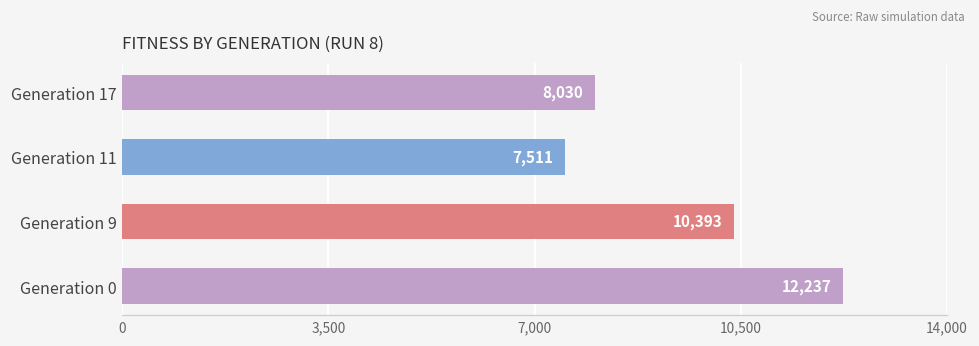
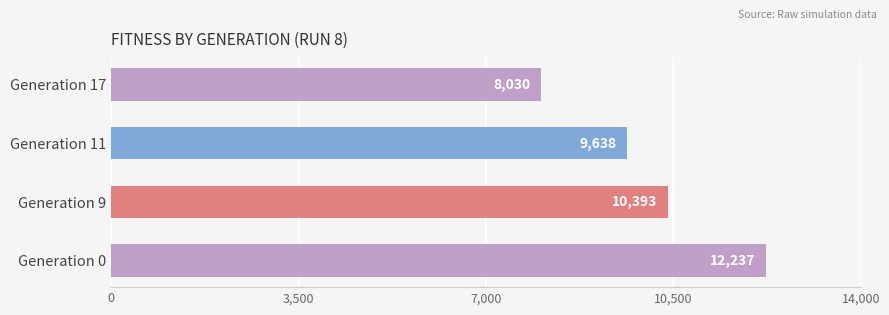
  {
    "Generation 17": "8,030",
-   "Generation 11": "7,511",
+   "Generation 11": "9,638",
    "Generation 9": "10,393",
    "Generation 0": "12,237"
  }
